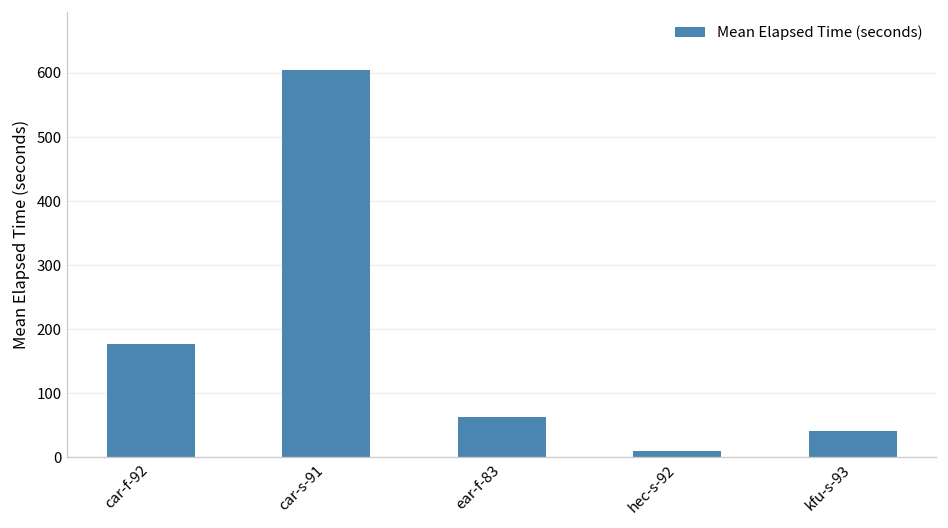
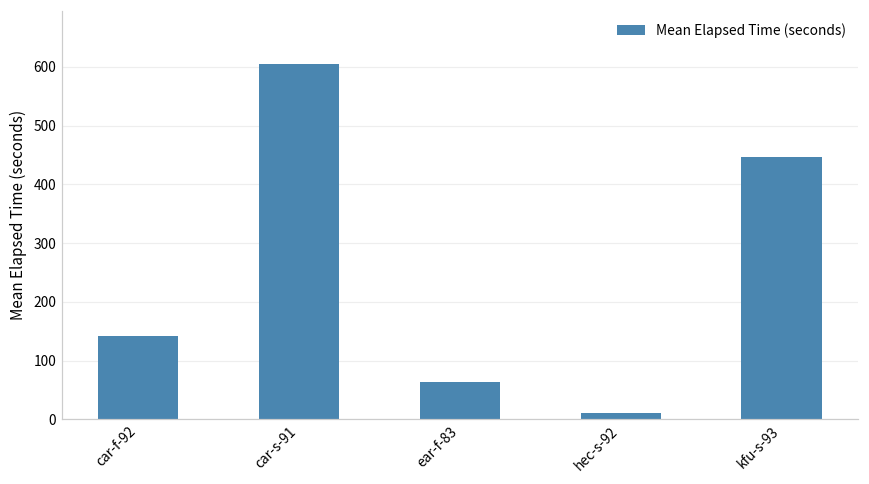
  {
-   "car-f-92": 180,
+   "car-f-92": 140,
    "car-s-91": 600,
    "ear-f-83": 60,
    "hec-s-92": 10,
-   "kfu-s-93": 40
+   "kfu-s-93": 450
  }
